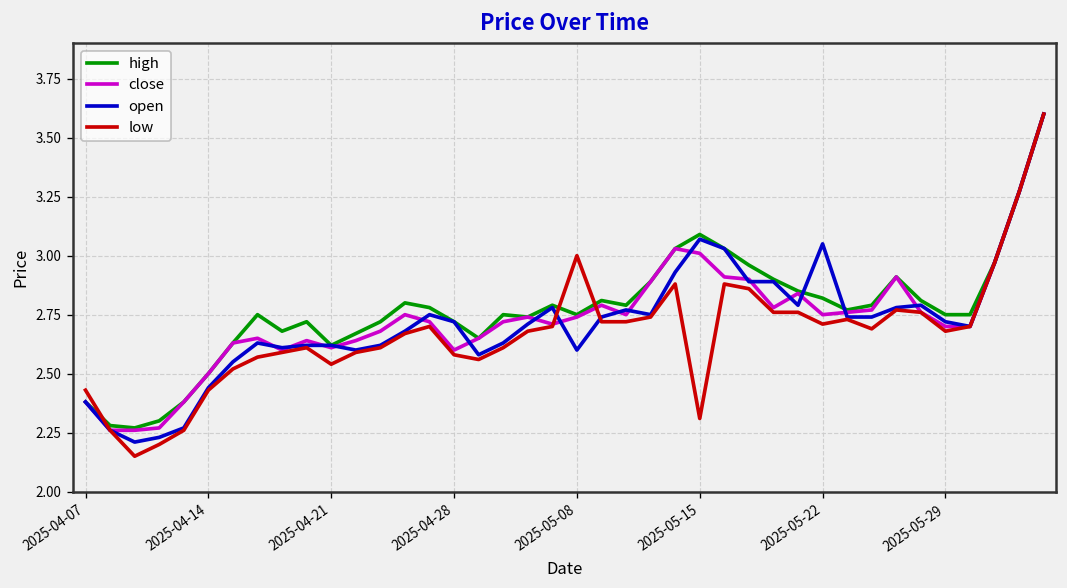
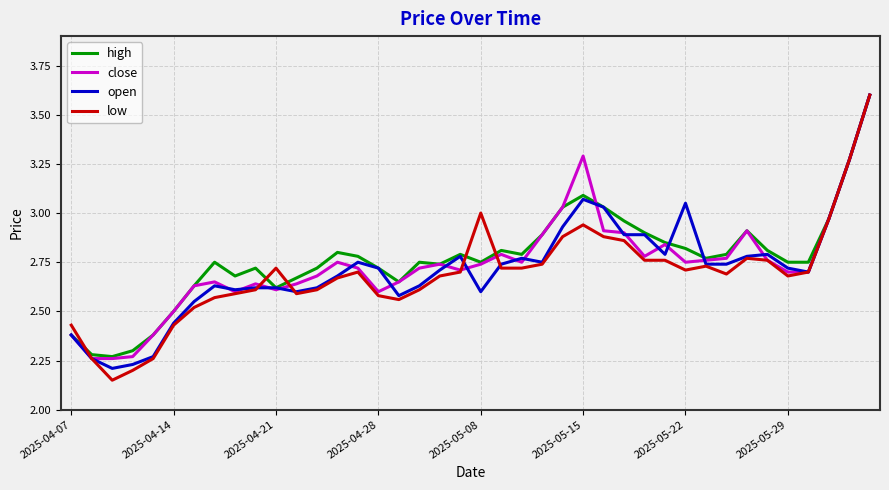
  {
    "high": {
      "2025-05-15": 3.09,
      "2025-05-22": 2.82,
      "2025-05-29": 2.75
    },
    "close": {
      "2025-04-28": 2.60,
-     "2025-05-15": 3.01,
+     "2025-05-15": 3.29,
      "2025-05-22": 2.75,
      "2025-05-29": 2.70
    },
    "open": {
      "2025-05-08": 2.60,
      "2025-05-15": 3.07,
      "2025-05-22": 3.05,
      "2025-05-29": 2.72
    },
    "low": {
      "2025-04-07": 2.43,
-     "2025-04-21": 2.54,
+     "2025-04-21": 2.72,
      "2025-04-28": 2.58,
      "2025-05-08": 3.00,
-     "2025-05-15": 2.31,
+     "2025-05-15": 2.94,
      "2025-05-22": 2.71,
      "2025-05-29": 2.68
    }
  }
